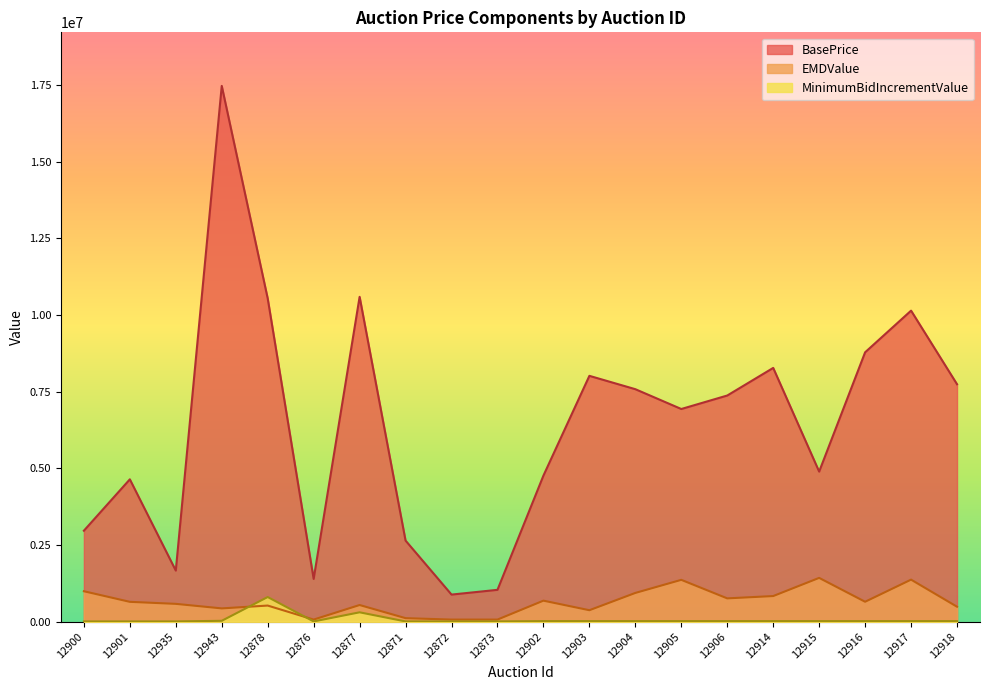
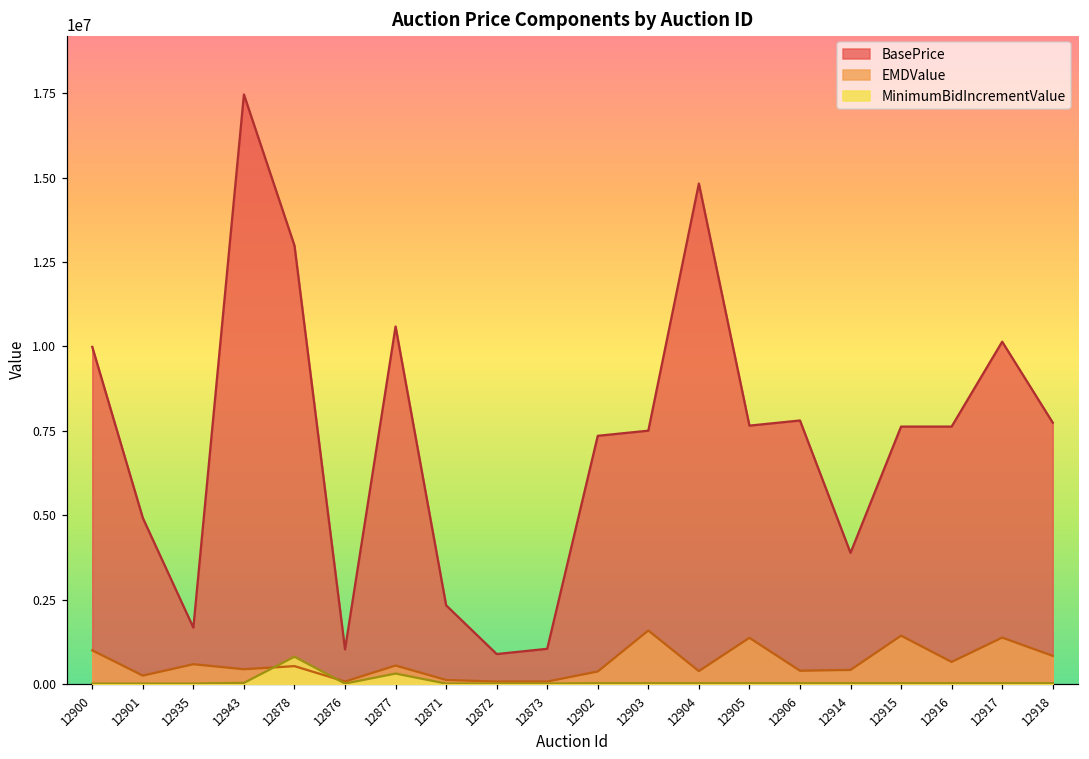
  {
    "BasePrice": {
-     "12900": 3000000,
-     "12901": 4600000,
+     "12900": 10000000,
+     "12901": 4900000,
      "12935": 1700000,
      "12943": 17500000,
-     "12878": 10500000,
-     "12876": 1400000,
+     "12878": 13000000,
+     "12876": 1000000,
      "12877": 10600000,
-     "12871": 2600000,
+     "12871": 2300000,
      "12872": 900000,
      "12873": 1000000,
-     "12902": 4800000,
-     "12903": 8000000,
-     "12904": 7600000,
-     "12905": 6900000,
-     "12906": 7400000,
-     "12914": 8300000,
-     "12915": 4900000,
-     "12916": 8800000,
+     "12902": 7400000,
+     "12903": 7500000,
+     "12904": 14800000,
+     "12905": 7700000,
+     "12906": 7800000,
+     "12914": 3900000,
+     "12915": 7600000,
+     "12916": 7600000,
      "12917": 10100000,
      "12918": 7700000
    },
    "EMDValue": {
      "12900": 1000000,
-     "12901": 600000,
+     "12901": 200000,
      "12935": 600000,
      "12943": 400000,
      "12878": 500000,
      "12877": 500000,
      "12871": 100000,
-     "12902": 700000,
-     "12903": 400000,
-     "12904": 900000,
+     "12902": 400000,
+     "12903": 1600000,
+     "12904": 400000,
      "12905": 1400000,
-     "12906": 800000,
-     "12914": 800000,
+     "12906": 400000,
+     "12914": 400000,
      "12915": 1400000,
      "12916": 700000,
      "12917": 1400000,
-     "12918": 500000
+     "12918": 800000
    },
    "MinimumBidIncrementValue": {
      "12900": 0,
      "12901": 0,
      "12935": 0,
      "12943": 0,
      "12878": 800000,
      "12877": 300000,
      "12871": 0,
      "12902": 0,
      "12903": 0,
      "12904": 0,
      "12905": 0,
      "12906": 0,
      "12914": 0,
      "12915": 0,
      "12916": 0,
      "12917": 0,
      "12918": 0
    }
  }
